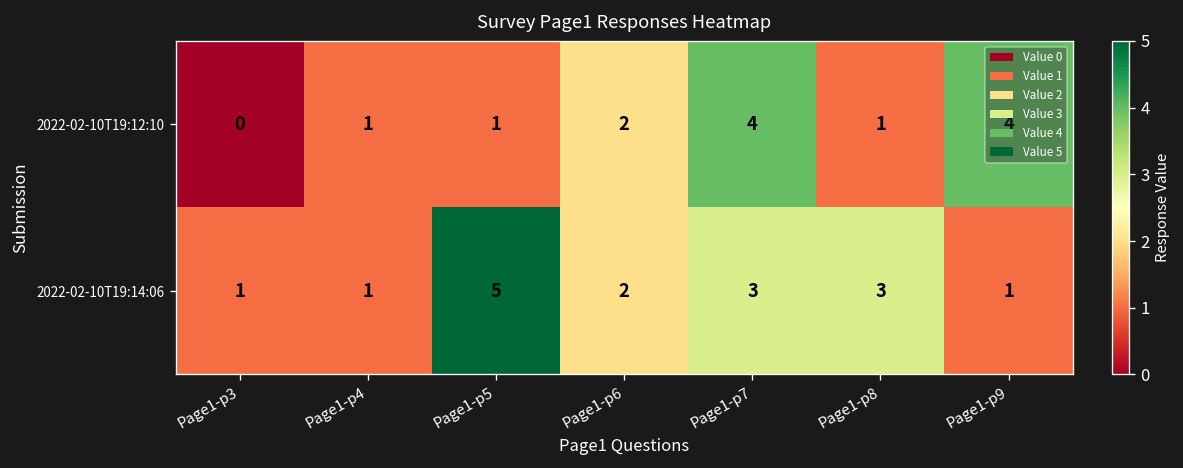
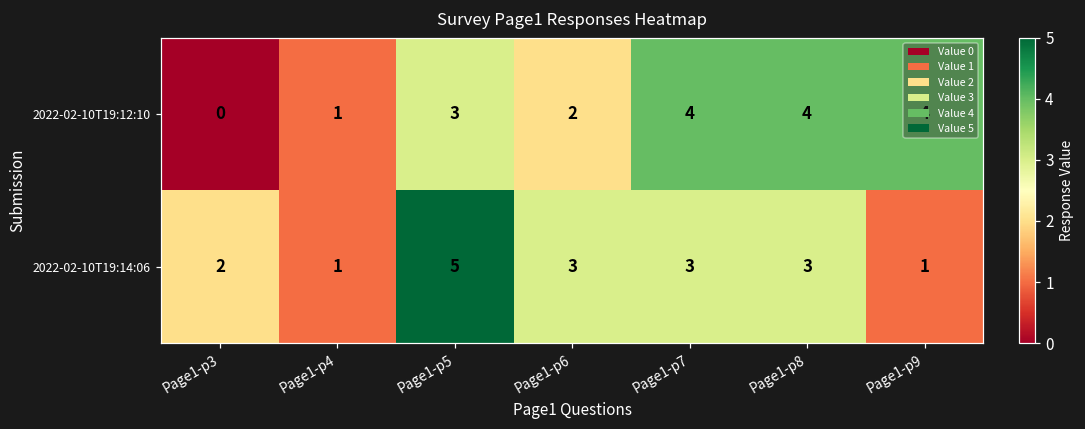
  {
    "2022-02-10T19:12:10": {
      "Page1-p3": 0,
      "Page1-p4": 1,
-     "Page1-p5": 1,
+     "Page1-p5": 3,
      "Page1-p6": 2,
      "Page1-p7": 4,
-     "Page1-p8": 1
+     "Page1-p8": 4
    },
    "2022-02-10T19:14:06": {
-     "Page1-p3": 1,
+     "Page1-p3": 2,
      "Page1-p4": 1,
      "Page1-p5": 5,
-     "Page1-p6": 2,
+     "Page1-p6": 3,
      "Page1-p7": 3,
      "Page1-p8": 3,
      "Page1-p9": 1
    }
  }
